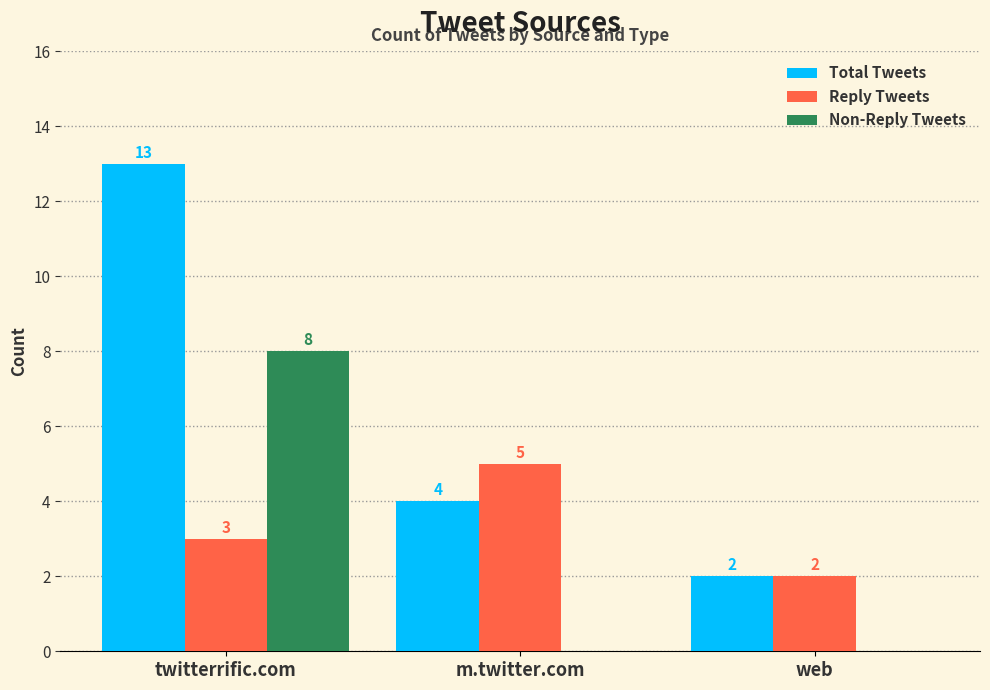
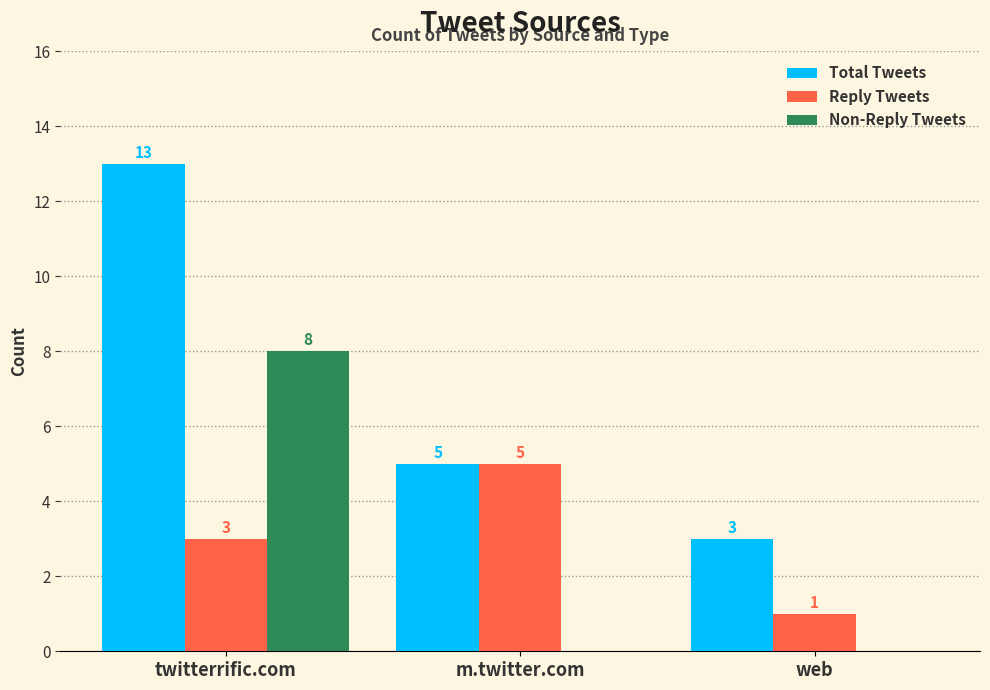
  {
    "Total Tweets": {
      "twitterrific.com": 13,
-     "m.twitter.com": 4,
-     "web": 2
+     "m.twitter.com": 5,
+     "web": 3
    },
    "Reply Tweets": {
      "twitterrific.com": 3,
      "m.twitter.com": 5,
-     "web": 2
+     "web": 1
    },
    "Non-Reply Tweets": {
      "twitterrific.com": 8
    }
  }
